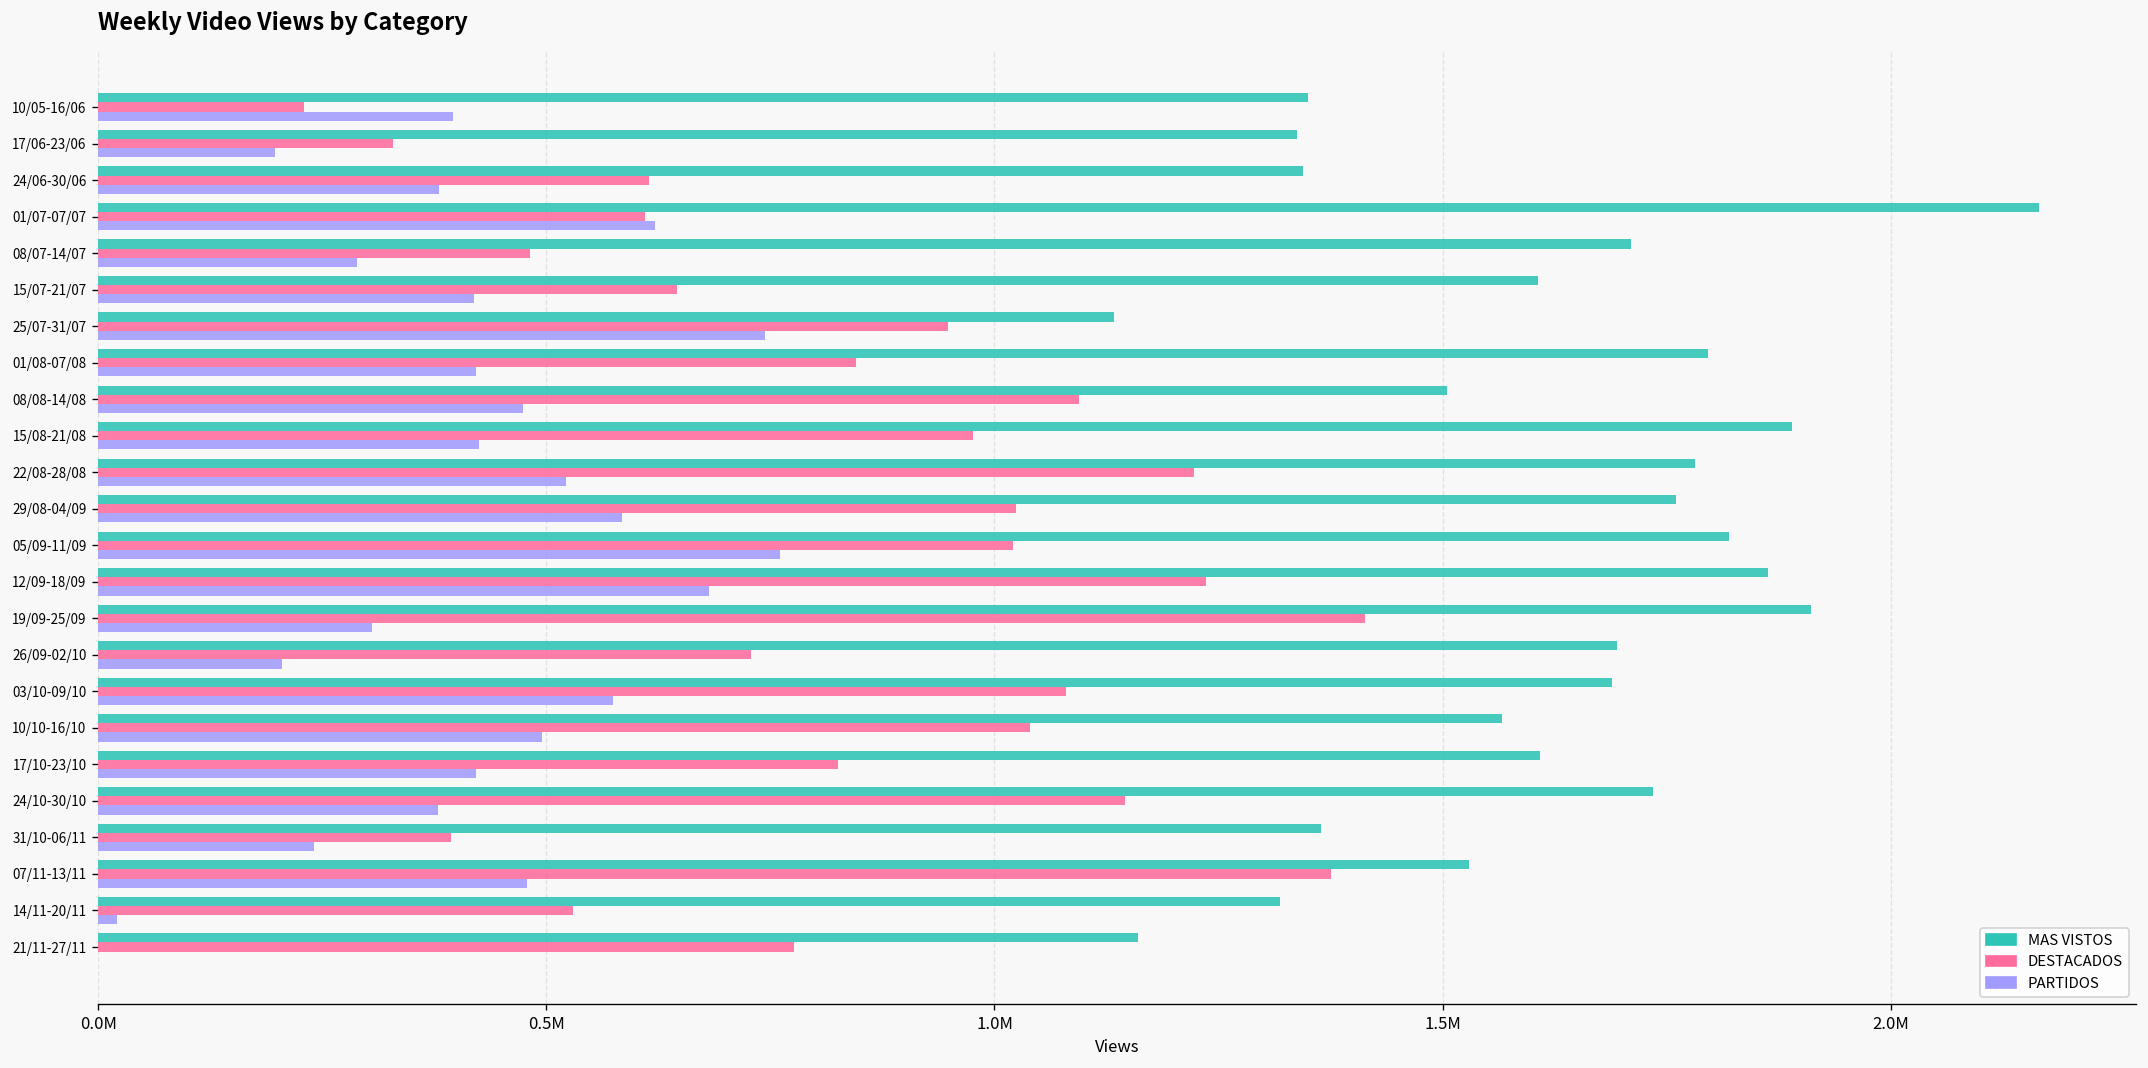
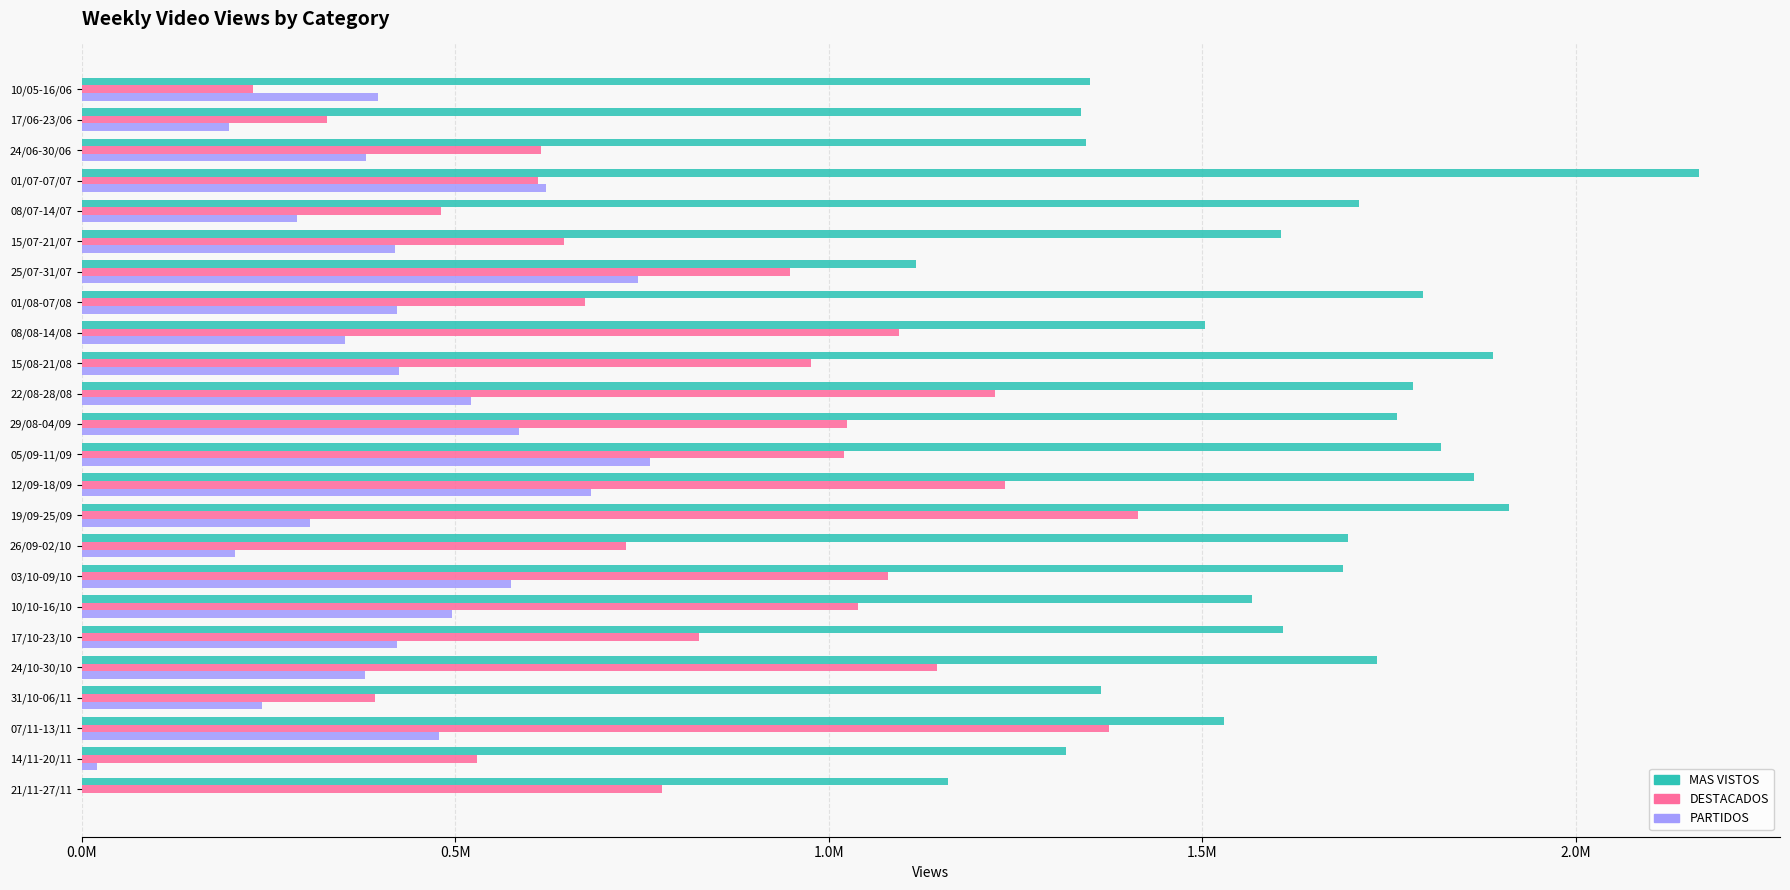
  {
    "MAS VISTOS": {
      "10/05-16/06": 1350000,
      "17/06-23/06": 1340000,
      "24/06-30/06": 1340000,
      "01/07-07/07": 2170000,
      "08/07-14/07": 1710000,
      "15/07-21/07": 1610000,
-     "25/07-31/07": 1130000,
+     "25/07-31/07": 1120000,
      "01/08-07/08": 1800000,
      "08/08-14/08": 1500000,
      "15/08-21/08": 1890000,
      "22/08-28/08": 1780000,
      "29/08-04/09": 1760000,
      "05/09-11/09": 1820000,
      "12/09-18/09": 1860000,
      "19/09-25/09": 1910000,
      "26/09-02/10": 1690000,
      "03/10-09/10": 1690000,
      "10/10-16/10": 1570000,
      "17/10-23/10": 1610000,
      "24/10-30/10": 1730000,
      "31/10-06/11": 1360000,
      "07/11-13/11": 1530000,
      "14/11-20/11": 1320000,
      "21/11-27/11": 1160000
    },
    "DESTACADOS": {
      "10/05-16/06": 230000,
      "17/06-23/06": 330000,
      "24/06-30/06": 610000,
      "01/07-07/07": 610000,
      "08/07-14/07": 480000,
      "15/07-21/07": 650000,
      "25/07-31/07": 950000,
-     "01/08-07/08": 850000,
+     "01/08-07/08": 670000,
      "08/08-14/08": 1090000,
      "15/08-21/08": 980000,
      "22/08-28/08": 1220000,
      "29/08-04/09": 1020000,
      "05/09-11/09": 1020000,
      "12/09-18/09": 1240000,
      "19/09-25/09": 1410000,
      "26/09-02/10": 730000,
      "03/10-09/10": 1080000,
      "10/10-16/10": 1040000,
      "17/10-23/10": 830000,
      "24/10-30/10": 1150000,
      "31/10-06/11": 390000,
      "07/11-13/11": 1380000,
      "14/11-20/11": 530000,
      "21/11-27/11": 780000
    },
    "PARTIDOS": {
      "10/05-16/06": 400000,
      "17/06-23/06": 200000,
      "24/06-30/06": 380000,
      "01/07-07/07": 620000,
      "08/07-14/07": 290000,
      "15/07-21/07": 420000,
      "25/07-31/07": 740000,
      "01/08-07/08": 420000,
-     "08/08-14/08": 470000,
+     "08/08-14/08": 350000,
      "15/08-21/08": 420000,
      "22/08-28/08": 520000,
      "29/08-04/09": 580000,
      "05/09-11/09": 760000,
      "12/09-18/09": 680000,
      "19/09-25/09": 310000,
      "26/09-02/10": 200000,
      "03/10-09/10": 570000,
      "10/10-16/10": 500000,
      "17/10-23/10": 420000,
      "24/10-30/10": 380000,
      "31/10-06/11": 240000,
      "07/11-13/11": 480000,
      "14/11-20/11": 20000,
      "21/11-27/11": 0
    }
  }
